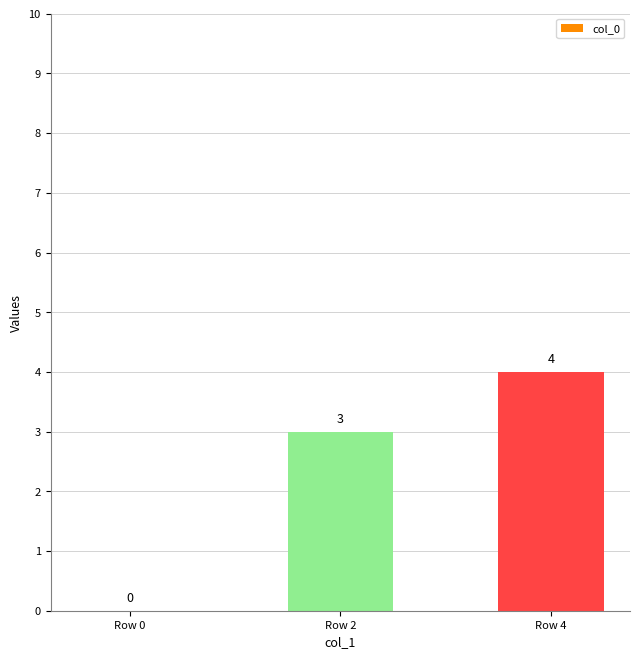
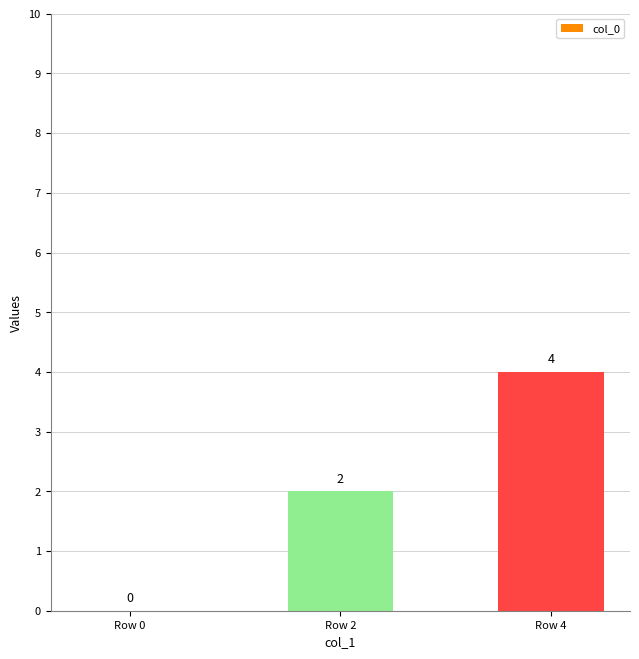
  {
    "Row 0": 0,
-   "Row 2": 3,
+   "Row 2": 2,
    "Row 4": 4
  }
